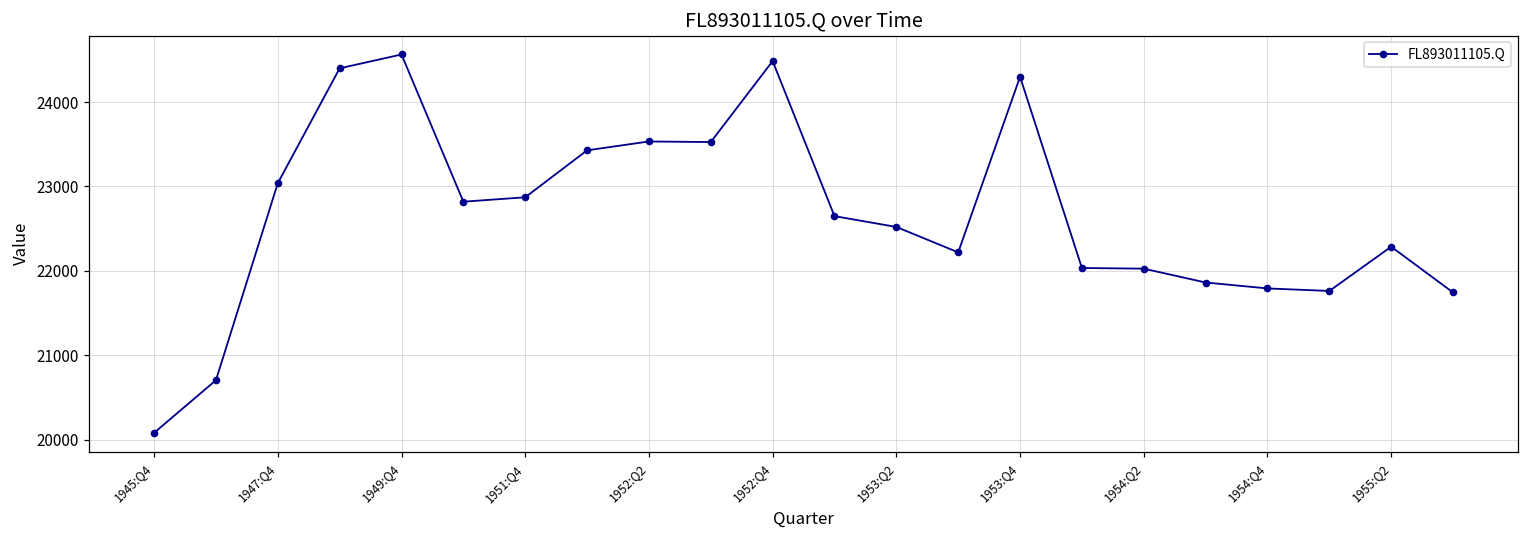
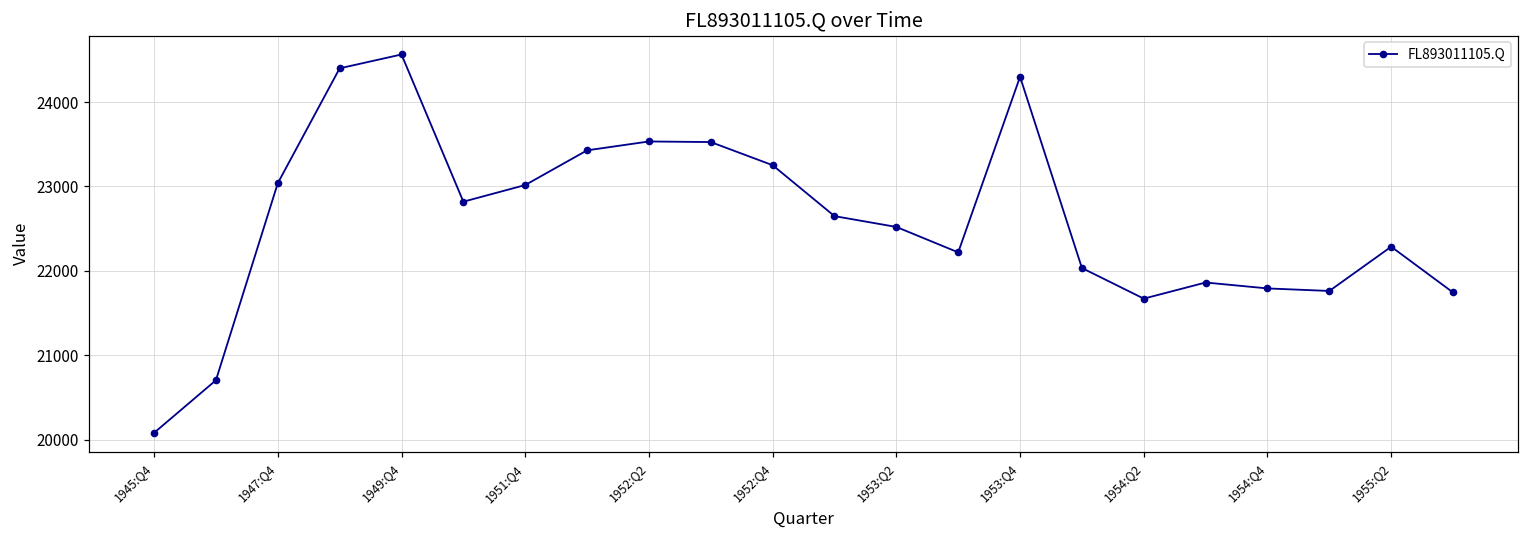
  {
    "1945:Q4": 20100,
    "1947:Q4": 23000,
    "1949:Q4": 24600,
-   "1951:Q4": 22900,
+   "1951:Q4": 23000,
    "1952:Q2": 23500,
-   "1952:Q4": 24500,
+   "1952:Q4": 23300,
    "1953:Q2": 22500,
    "1953:Q4": 24300,
-   "1954:Q2": 22000,
+   "1954:Q2": 21700,
    "1954:Q4": 21800,
    "1955:Q2": 22300
  }
